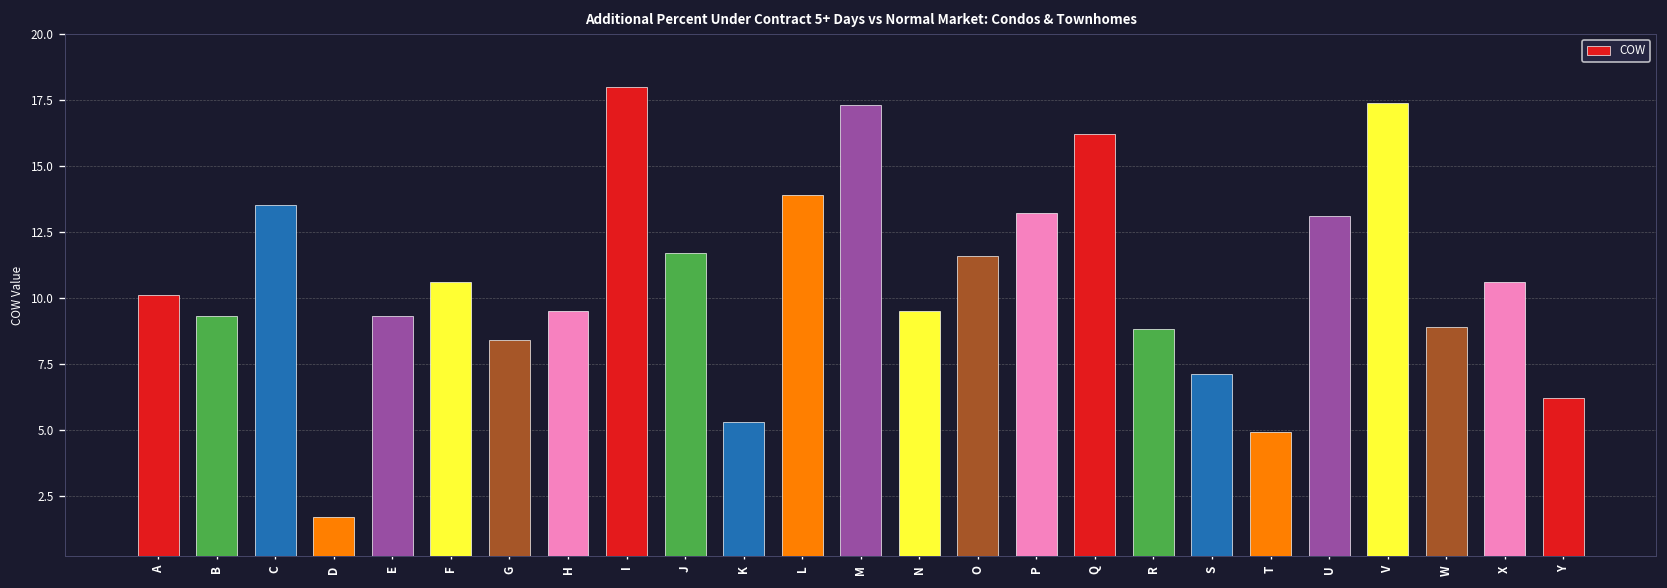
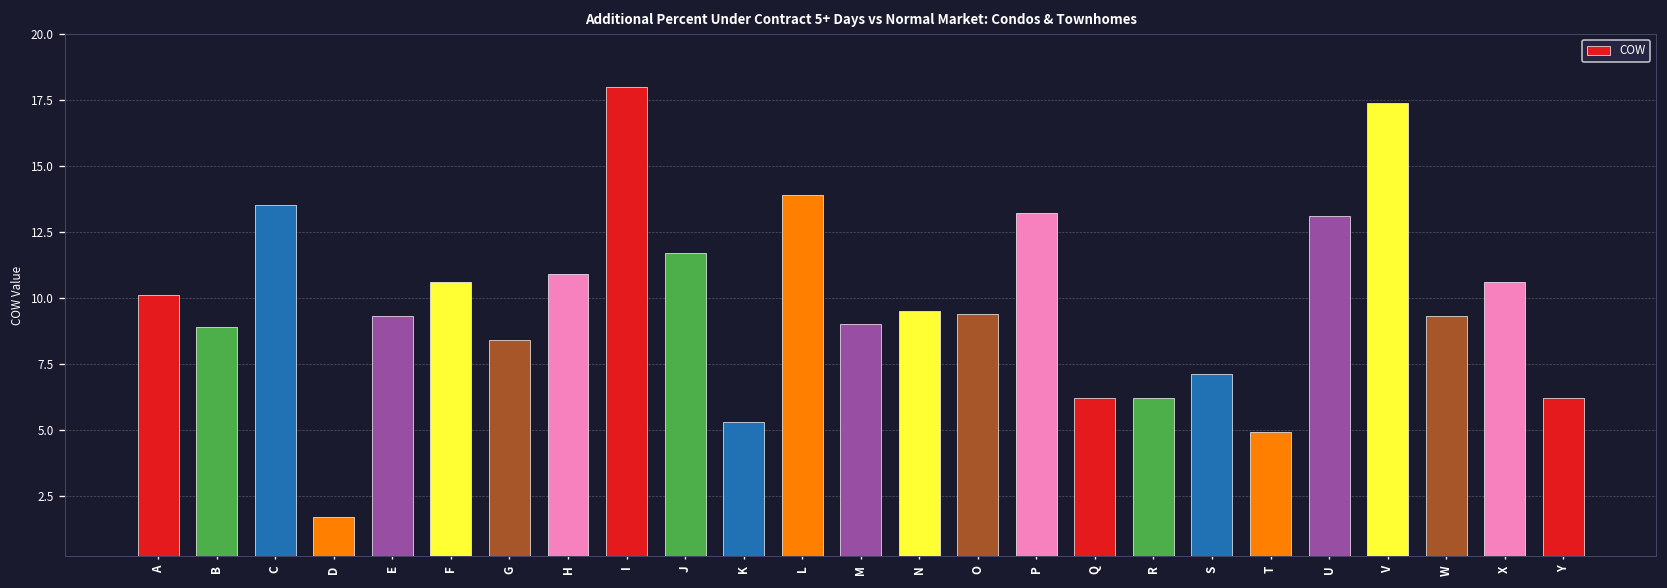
  {
    "A": 10.1,
-   "B": 9.3,
+   "B": 8.9,
    "C": 13.5,
    "D": 1.7,
    "E": 9.3,
    "F": 10.6,
    "G": 8.4,
-   "H": 9.5,
+   "H": 10.9,
    "I": 18.0,
    "J": 11.7,
    "K": 5.3,
    "L": 13.9,
-   "M": 17.3,
+   "M": 9.0,
    "N": 9.5,
-   "O": 11.6,
+   "O": 9.4,
    "P": 13.2,
-   "Q": 16.2,
-   "R": 8.8,
+   "Q": 6.2,
+   "R": 6.2,
    "S": 7.1,
    "T": 4.9,
    "U": 13.1,
    "V": 17.4,
-   "W": 8.9,
+   "W": 9.3,
    "X": 10.6,
    "Y": 6.2
  }
